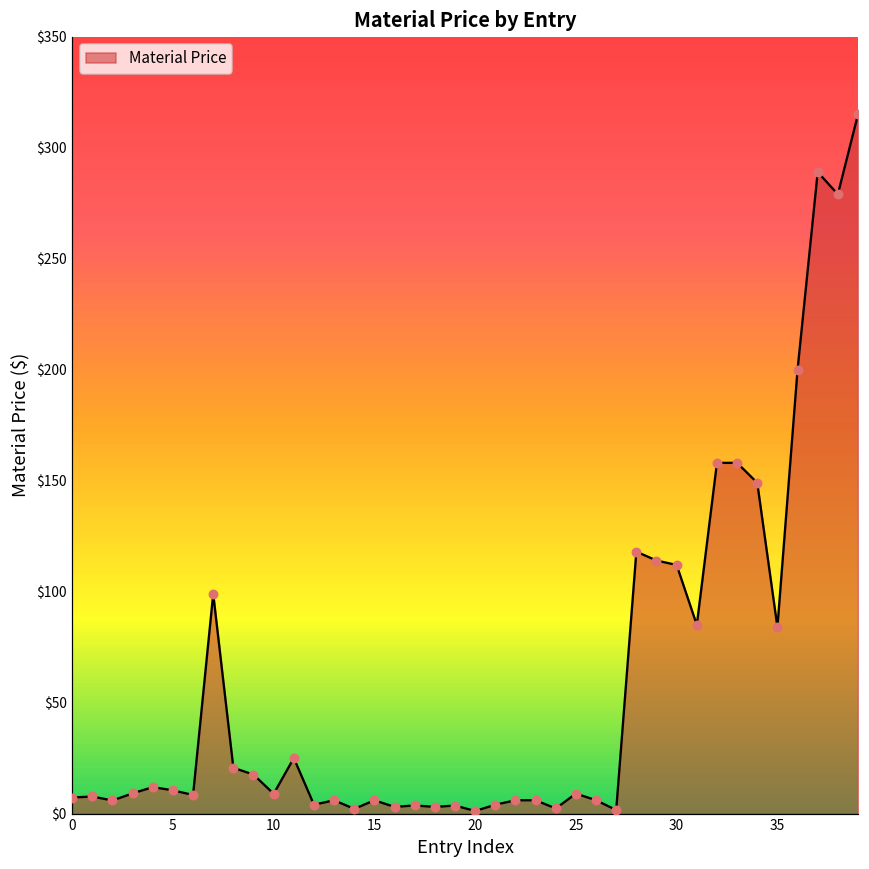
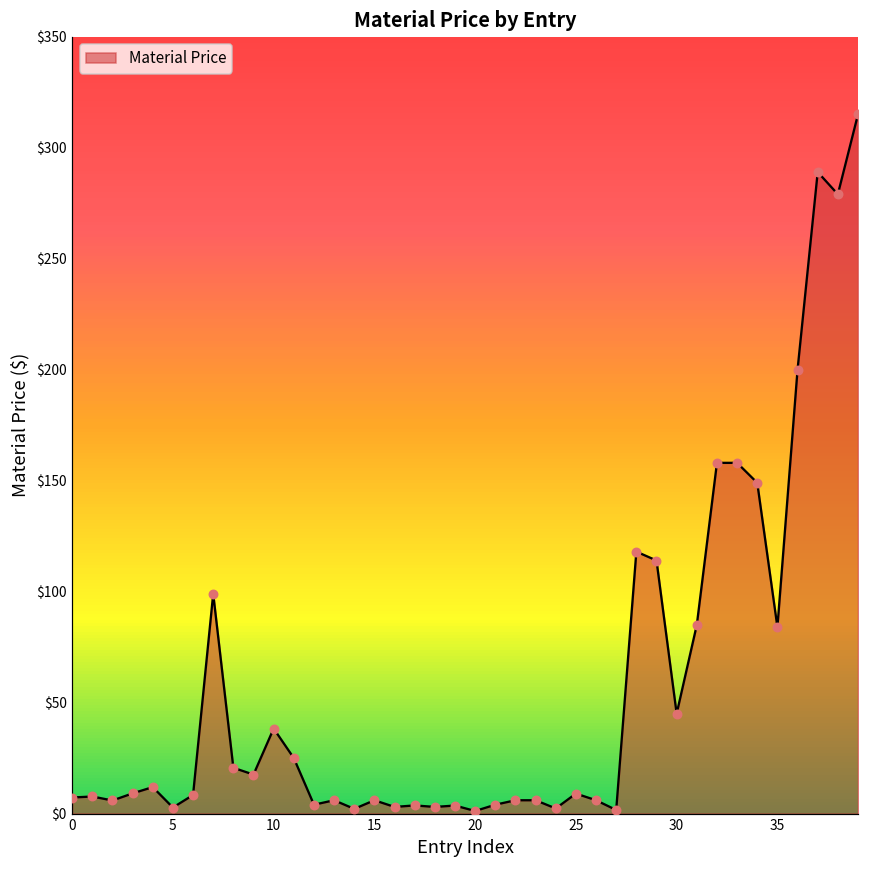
  {
    "0": "$7",
-   "5": "$10",
-   "10": "$9",
+   "5": "$3",
+   "10": "$38",
    "15": "$6",
    "20": "$1",
    "25": "$9",
-   "30": "$112",
+   "30": "$45",
    "35": "$84"
  }
